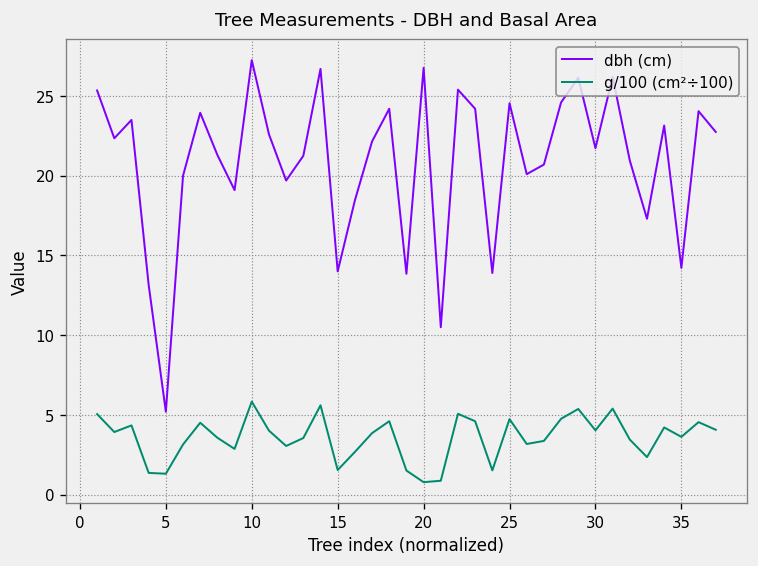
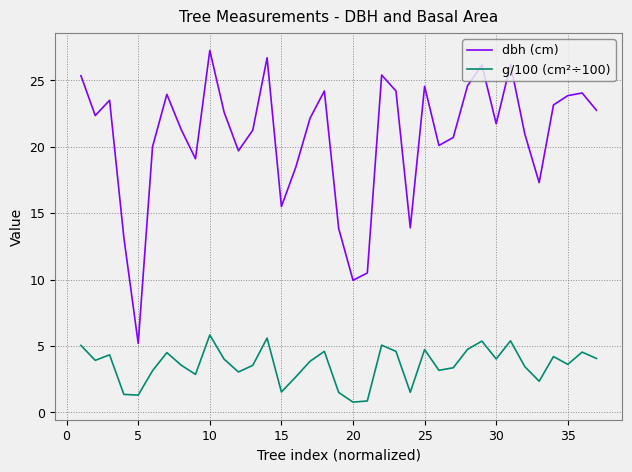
  {
    "dbh (cm)": {
      "5": 5.2,
      "10": 27.3,
-     "15": 14.0,
-     "20": 26.8,
+     "15": 15.5,
+     "20": 10.0,
      "25": 24.6,
      "30": 21.7,
-     "35": 14.2
+     "35": 23.9
    },
    "g/100 (cm²÷100)": {
      "5": 1.3,
      "10": 5.8,
      "15": 1.5,
      "20": 0.8,
      "25": 4.7,
      "30": 4.0,
      "35": 3.6
    }
  }
